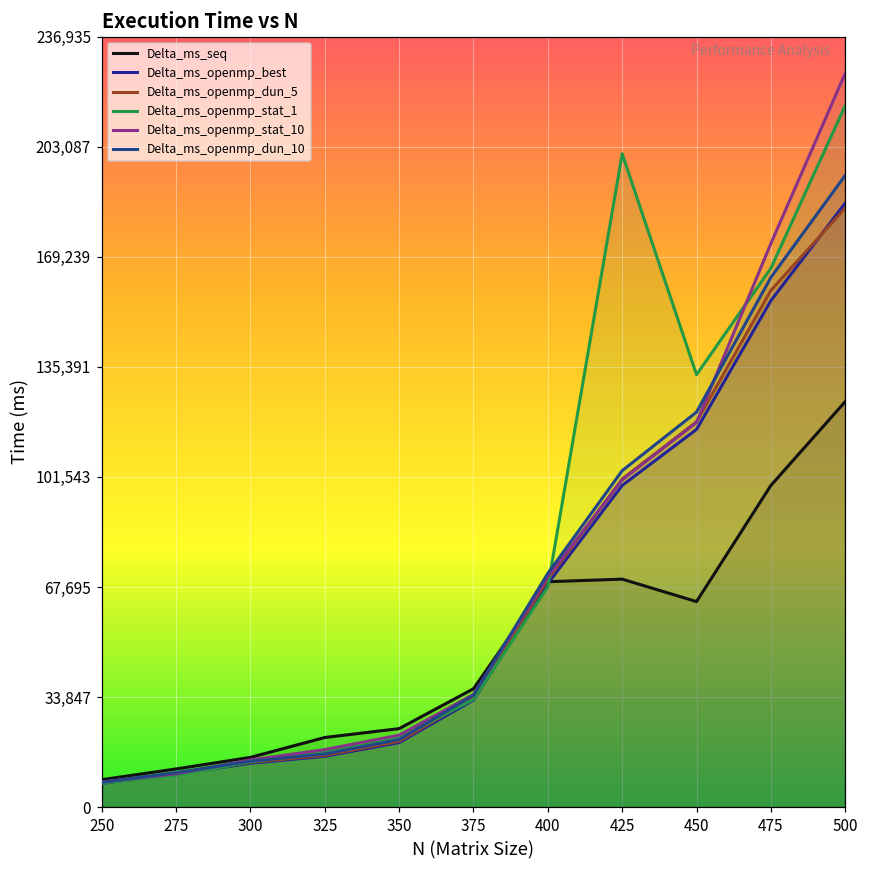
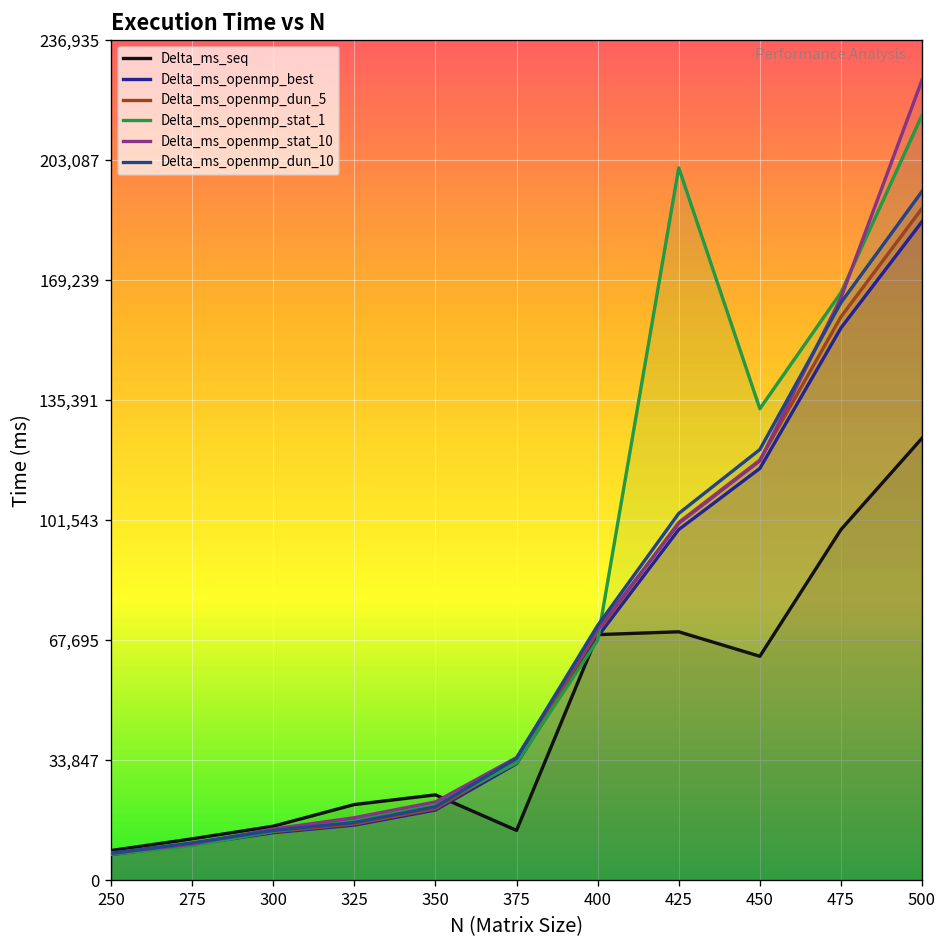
  {
    "Delta_ms_seq": {
      "275": "12,000",
      "325": "21,000",
      "350": "24,000",
-     "375": "36,000",
+     "375": "14,000",
      "425": "70,000",
      "450": "63,000",
      "475": "99,000",
      "500": "125,000"
    },
    "Delta_ms_openmp_dun_5": {
      "475": "159,000",
-     "500": "184,000"
+     "500": "189,000"
    },
    "Delta_ms_openmp_stat_1": {
      "400": "68,000",
      "425": "201,000",
      "450": "133,000",
      "475": "166,000",
      "500": "216,000"
    },
    "Delta_ms_openmp_stat_10": {
      "350": "22,000",
-     "475": "173,000",
+     "475": "164,000",
      "500": "226,000"
    }
  }
